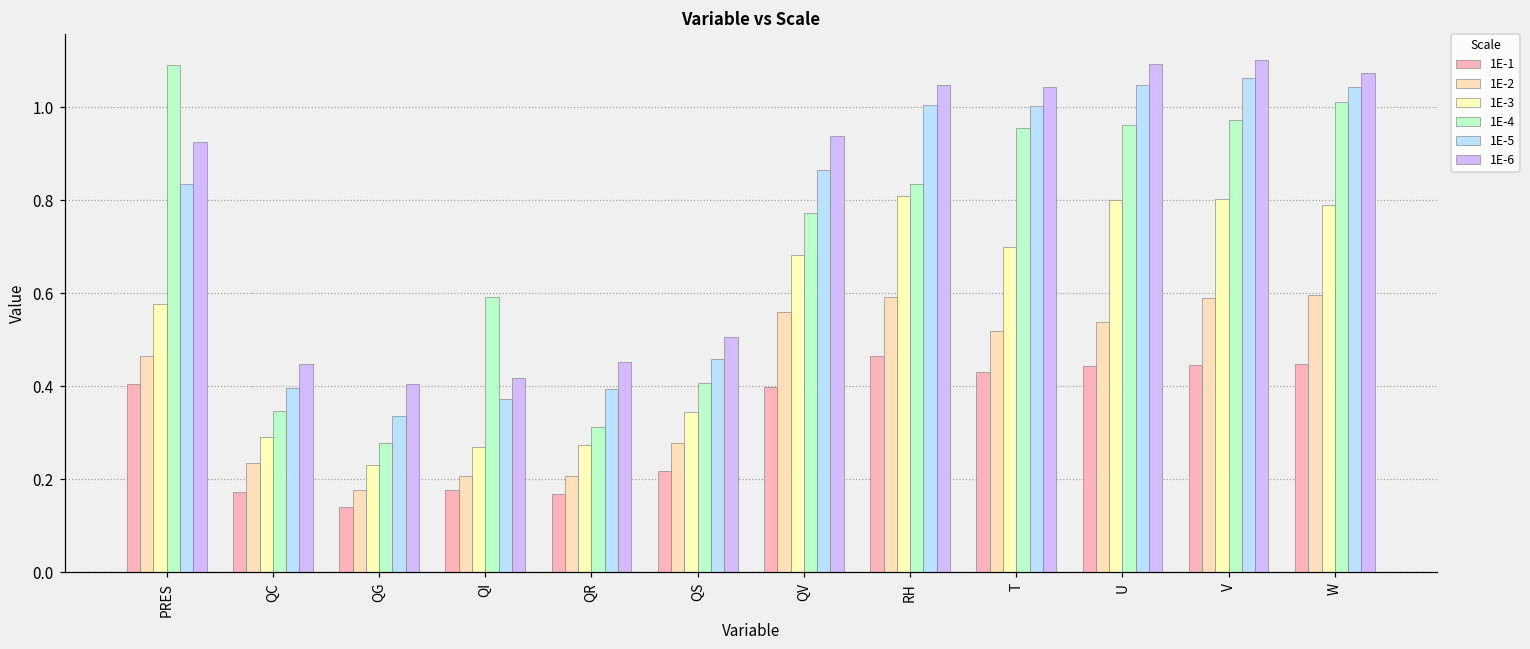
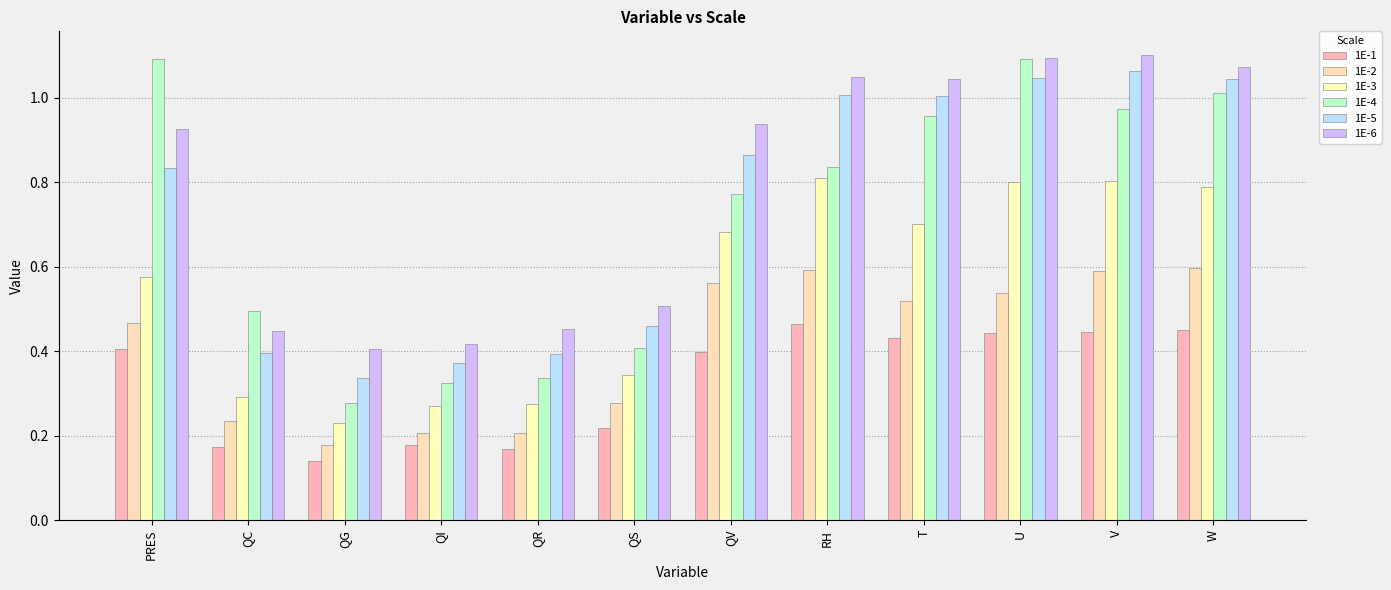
  {
    "1E-4": {
      "PRES": 1.09,
-     "QC": 0.35,
+     "QC": 0.49,
      "QG": 0.28,
-     "QI": 0.59,
-     "QR": 0.31,
+     "QI": 0.32,
+     "QR": 0.34,
      "QS": 0.41,
      "QV": 0.77,
      "RH": 0.84,
      "T": 0.96,
-     "U": 0.96,
+     "U": 1.09,
      "V": 0.97,
      "W": 1.01
    }
  }
